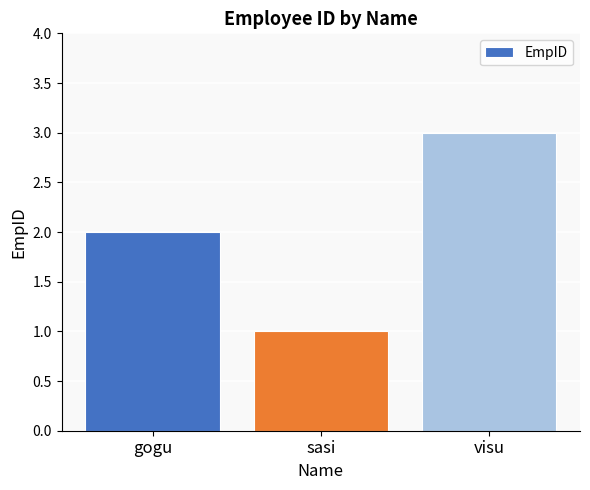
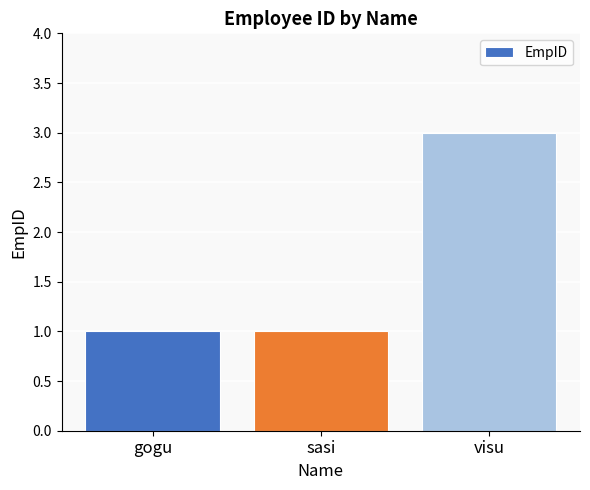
  {
-   "gogu": 2,
+   "gogu": 1,
    "sasi": 1,
    "visu": 3
  }
